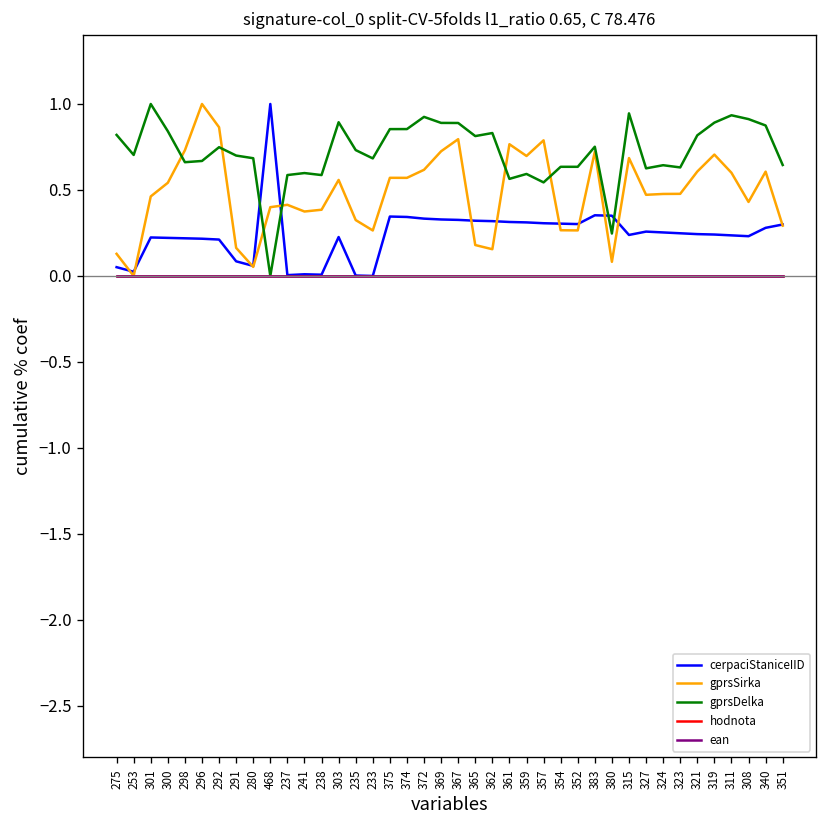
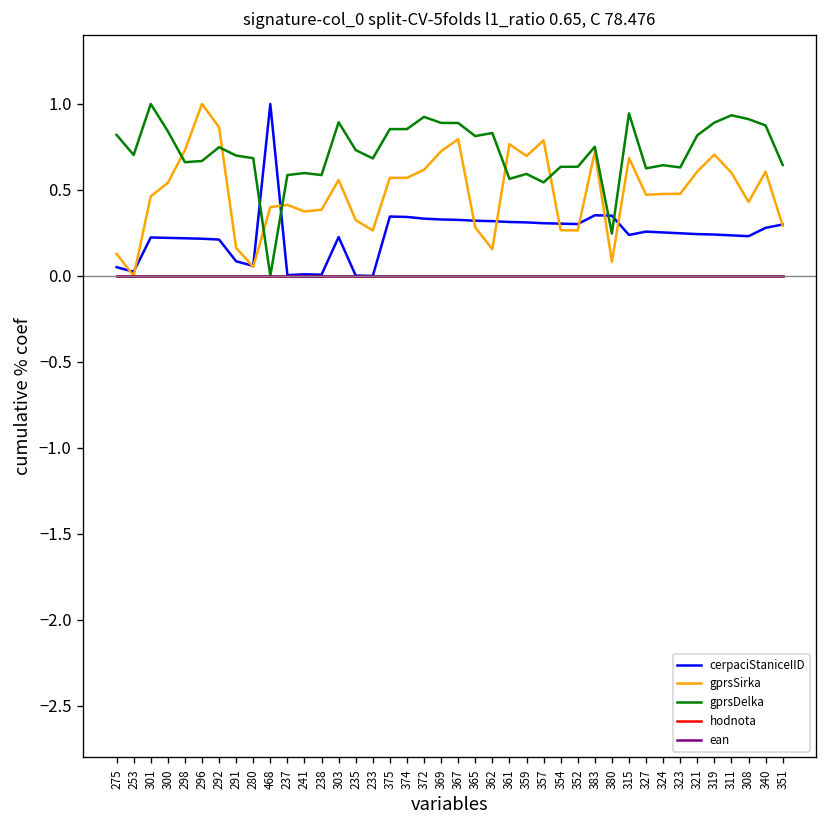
  {
    "cerpaciStaniceIID": {
      "275": 0.05,
      "253": 0.02,
      "301": 0.22,
      "300": 0.22,
      "298": 0.22,
      "296": 0.22,
      "292": 0.21,
      "291": 0.09,
      "468": 1.00,
      "303": 0.23,
      "375": 0.35,
      "374": 0.34,
      "372": 0.33,
      "369": 0.33,
      "367": 0.33,
      "365": 0.32,
      "362": 0.32,
      "361": 0.31,
      "359": 0.31,
      "357": 0.31,
      "354": 0.30,
      "352": 0.30,
      "383": 0.35,
      "380": 0.35,
      "315": 0.24,
      "327": 0.26,
      "324": 0.25,
      "323": 0.25,
      "321": 0.24,
      "319": 0.24,
      "311": 0.24,
      "308": 0.23,
      "340": 0.28
    },
    "gprsSirka": {
      "275": 0.13,
      "301": 0.46,
      "300": 0.54,
      "298": 0.73,
      "296": 1.00,
      "292": 0.86,
      "291": 0.16,
      "468": 0.40,
      "237": 0.41,
      "241": 0.37,
      "238": 0.39,
      "303": 0.56,
      "235": 0.32,
      "233": 0.26,
      "375": 0.57,
      "374": 0.57,
      "372": 0.62,
      "369": 0.73,
      "367": 0.80,
-     "365": 0.18,
+     "365": 0.28,
      "362": 0.16,
      "361": 0.77,
      "359": 0.70,
      "357": 0.79,
      "354": 0.27,
      "352": 0.26,
      "383": 0.72,
      "380": 0.08,
      "315": 0.69,
      "327": 0.47,
      "324": 0.48,
      "323": 0.48,
      "321": 0.61,
      "319": 0.71,
      "311": 0.60,
      "308": 0.43,
      "340": 0.61
    },
    "gprsDelka": {
      "275": 0.82,
      "253": 0.70,
      "301": 1.00,
      "300": 0.84,
      "298": 0.66,
      "296": 0.67,
      "292": 0.75,
      "291": 0.70,
      "280": 0.68,
      "237": 0.59,
      "241": 0.60,
      "238": 0.59,
      "303": 0.89,
      "235": 0.73,
      "233": 0.68,
      "375": 0.85,
      "374": 0.85,
      "372": 0.93,
      "369": 0.89,
      "367": 0.89,
      "365": 0.81,
      "362": 0.83,
      "361": 0.56,
      "359": 0.59,
      "357": 0.54,
      "354": 0.63,
      "352": 0.63,
      "383": 0.75,
      "380": 0.25,
      "315": 0.95,
      "327": 0.63,
      "324": 0.64,
      "323": 0.63,
      "321": 0.82,
      "319": 0.89,
      "311": 0.93,
      "308": 0.91,
      "340": 0.88,
      "351": 0.65
    },
    "ean": {
      "275": 0.00,
      "301": 0.00,
      "300": 0.00,
      "298": 0.00,
      "296": 0.00,
      "292": 0.00,
      "291": 0.00,
      "280": 0.00,
      "303": 0.00,
      "375": 0.00,
      "374": 0.00,
      "372": 0.00,
      "369": 0.00,
      "367": 0.00,
      "365": 0.00,
      "362": 0.00,
      "361": 0.00,
      "359": 0.00,
      "357": 0.00,
      "354": 0.00,
      "352": 0.00,
      "383": 0.00,
      "380": 0.00,
      "315": 0.00,
      "327": 0.00,
      "324": 0.00,
      "323": 0.00,
      "321": 0.00,
      "319": 0.00,
      "311": 0.00,
      "308": 0.00,
      "340": 0.00,
      "351": 0.00
    }
  }
